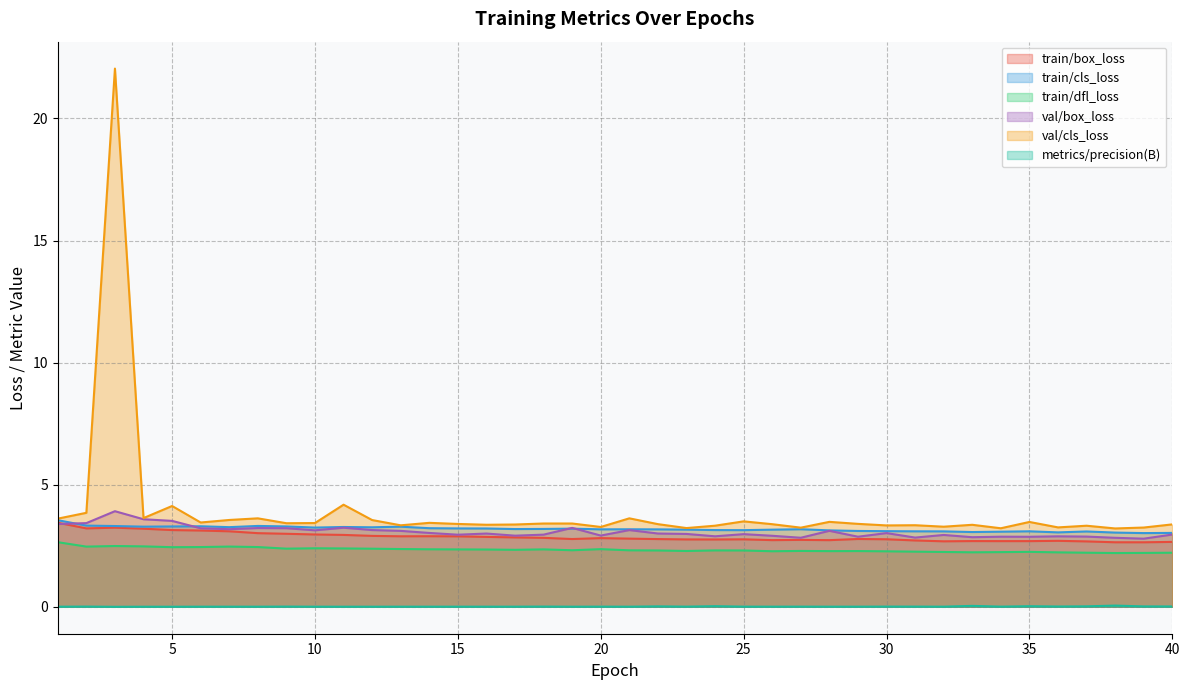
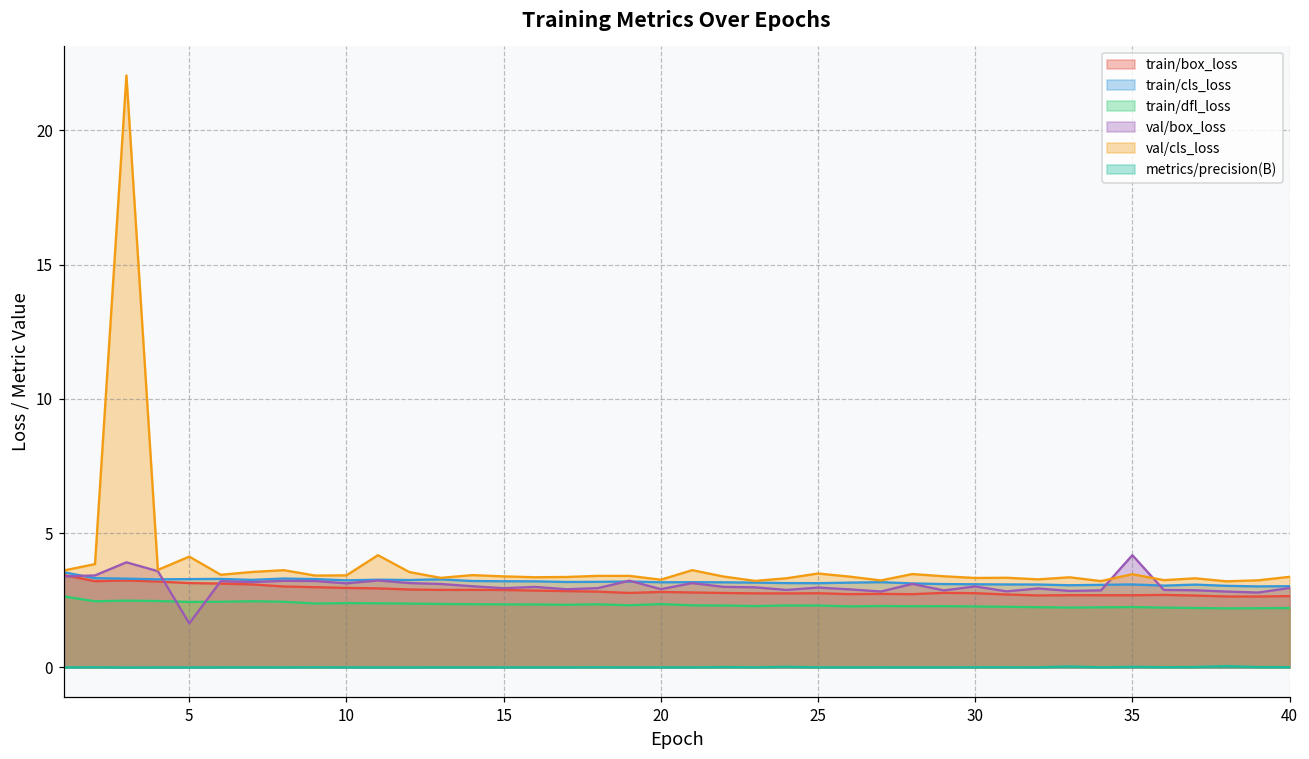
  {
    "val/box_loss": {
-     "5": 3.5,
+     "5": 1.6,
      "10": 3.1,
      "25": 3.0,
-     "35": 2.9
+     "35": 4.2
    }
  }
